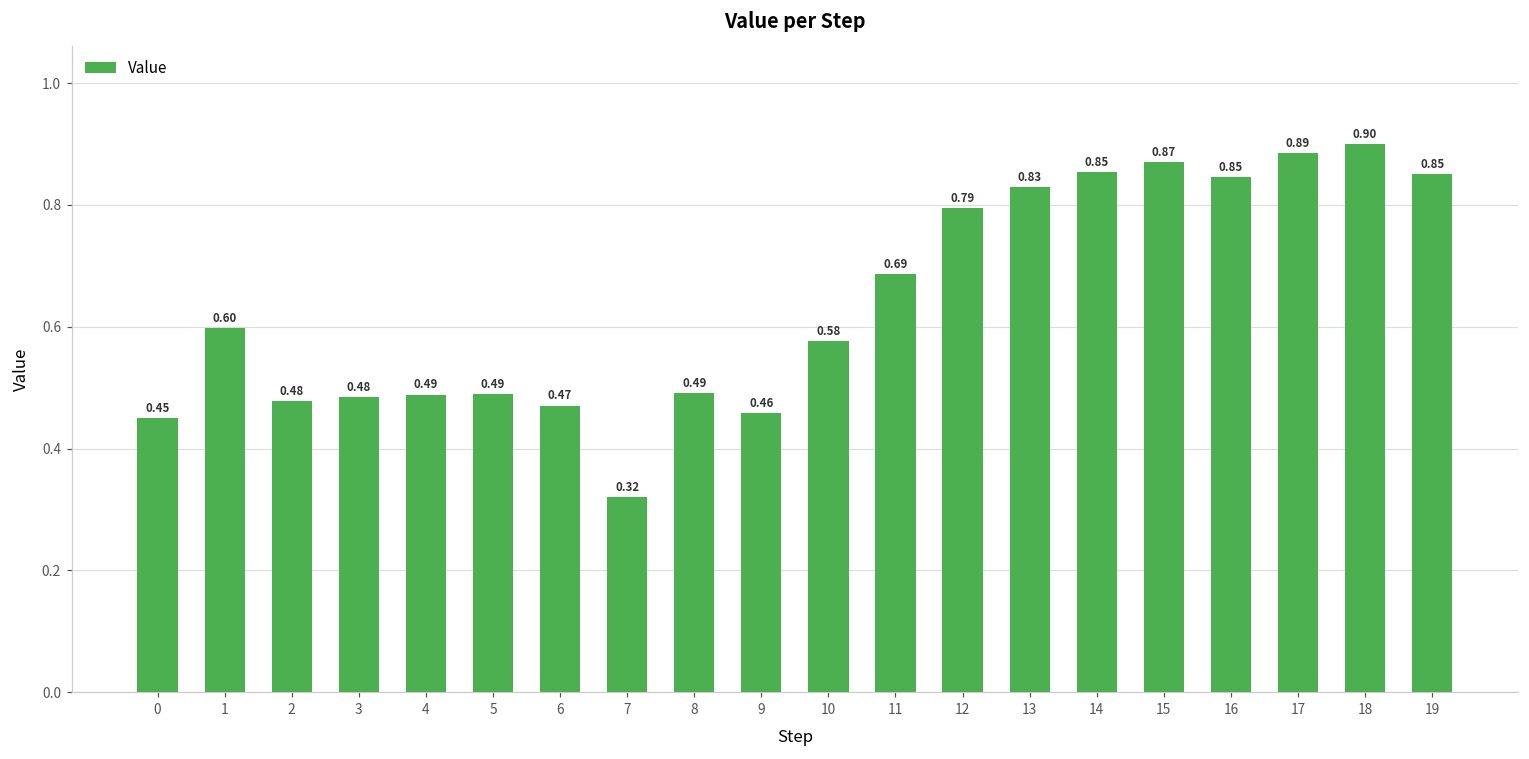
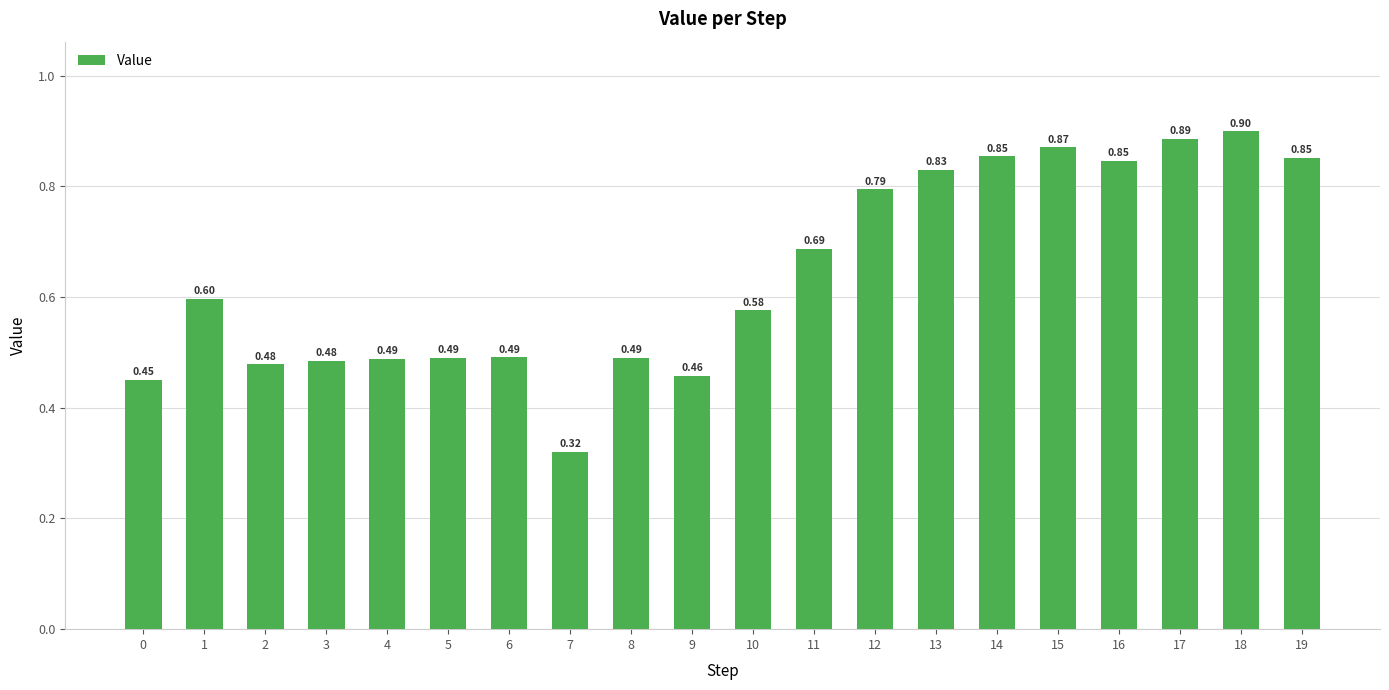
  {
    "0": 0.45,
    "1": 0.60,
    "2": 0.48,
    "3": 0.48,
    "4": 0.49,
    "5": 0.49,
-   "6": 0.47,
+   "6": 0.49,
    "7": 0.32,
    "8": 0.49,
    "9": 0.46,
    "10": 0.58,
    "11": 0.69,
    "12": 0.79,
    "13": 0.83,
    "14": 0.85,
    "15": 0.87,
    "16": 0.85,
    "17": 0.89,
    "18": 0.90,
    "19": 0.85
  }
